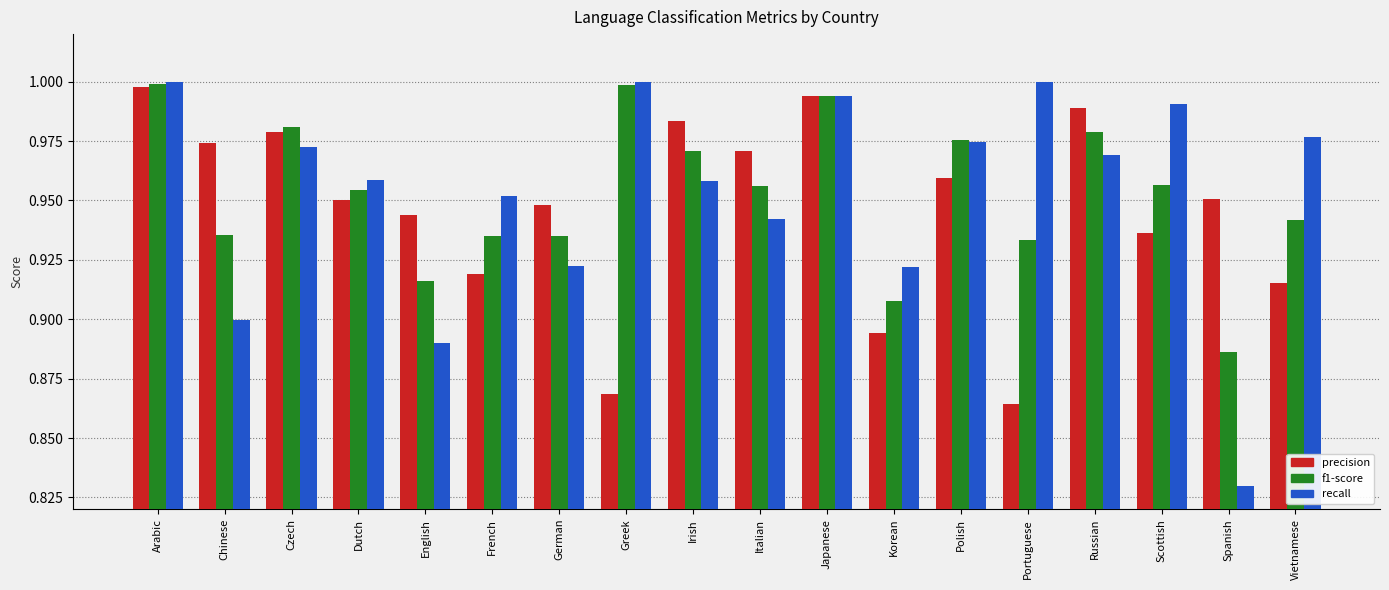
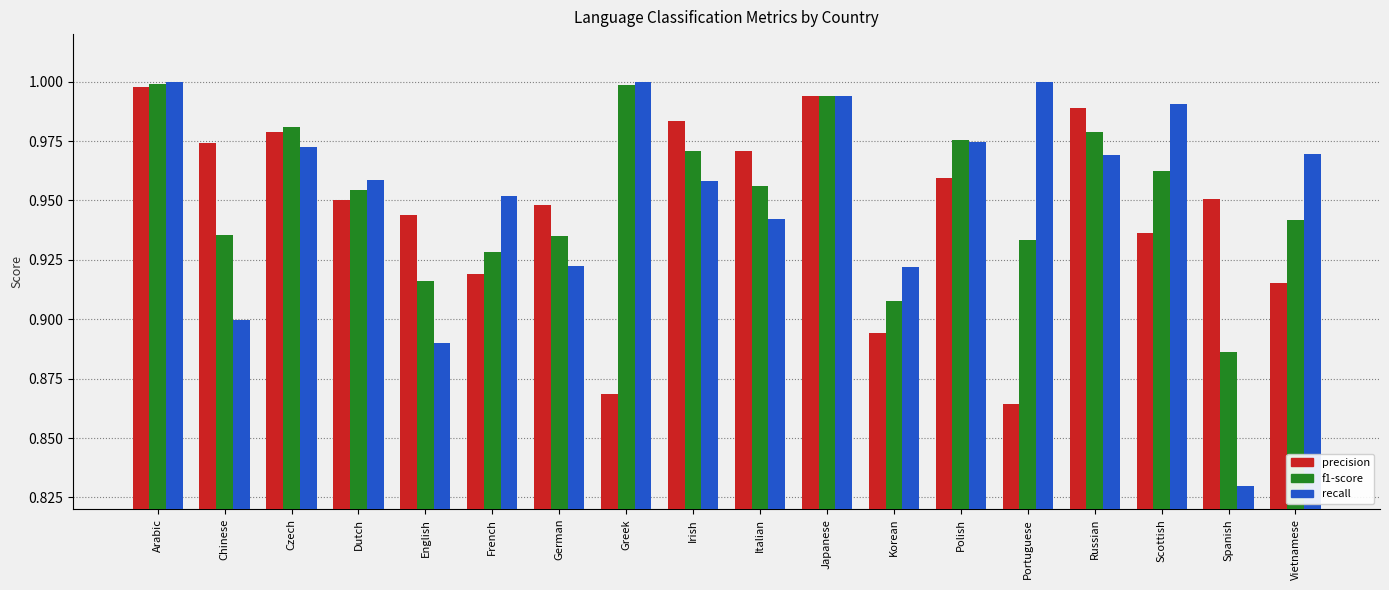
  {
    "precision": {
      "Arabic": 0.998,
      "Chinese": 0.974,
      "Czech": 0.979,
      "Dutch": 0.950,
      "English": 0.944,
      "French": 0.919,
      "German": 0.948,
      "Greek": 0.868,
      "Irish": 0.983,
      "Italian": 0.971,
      "Japanese": 0.994,
      "Korean": 0.894,
      "Polish": 0.959,
      "Portuguese": 0.864,
      "Russian": 0.989,
      "Scottish": 0.936,
      "Spanish": 0.951,
      "Vietnamese": 0.915
    },
    "f1-score": {
      "Arabic": 0.999,
      "Chinese": 0.935,
      "Czech": 0.981,
      "Dutch": 0.954,
      "English": 0.916,
-     "French": 0.935,
+     "French": 0.928,
      "German": 0.935,
      "Greek": 0.998,
      "Irish": 0.971,
      "Italian": 0.956,
      "Japanese": 0.994,
      "Korean": 0.908,
      "Polish": 0.975,
      "Portuguese": 0.933,
      "Russian": 0.979,
-     "Scottish": 0.956,
+     "Scottish": 0.963,
      "Spanish": 0.886,
      "Vietnamese": 0.942
    },
    "recall": {
      "Arabic": 1.000,
      "Chinese": 0.900,
      "Czech": 0.972,
      "Dutch": 0.959,
      "English": 0.890,
      "French": 0.952,
      "German": 0.922,
      "Greek": 1.000,
      "Irish": 0.958,
      "Italian": 0.942,
      "Japanese": 0.994,
      "Korean": 0.922,
      "Polish": 0.975,
      "Portuguese": 1.000,
      "Russian": 0.969,
      "Scottish": 0.990,
      "Spanish": 0.830,
-     "Vietnamese": 0.976
+     "Vietnamese": 0.970
    }
  }
